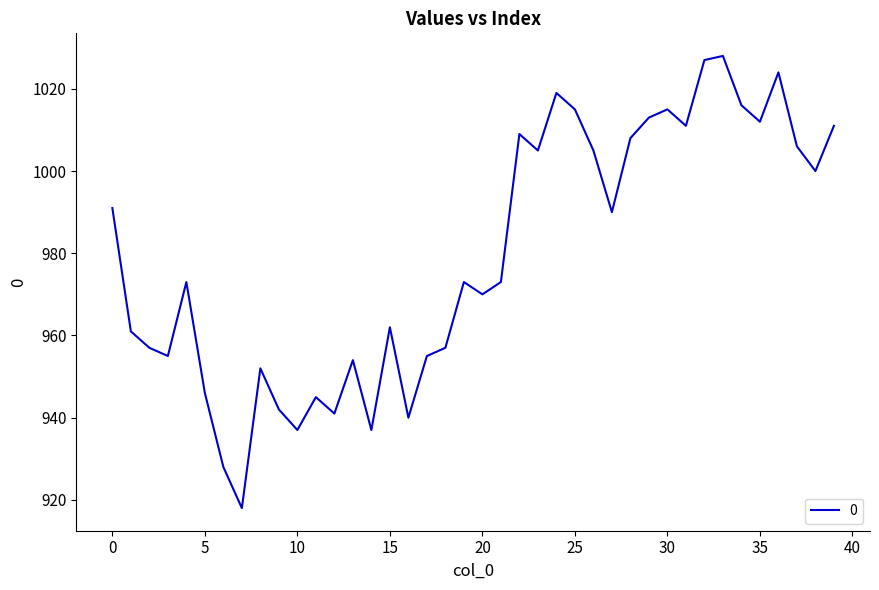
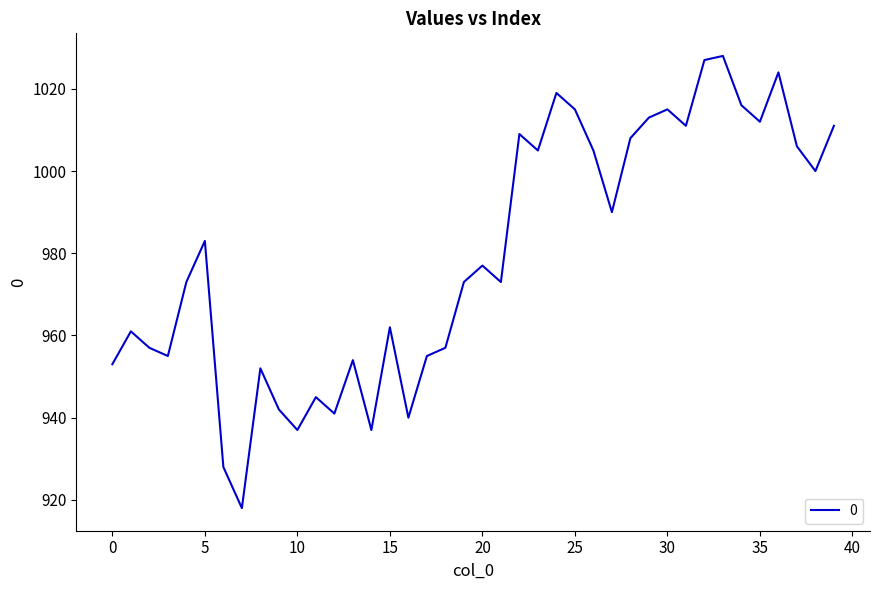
  {
-   "0": 991,
-   "5": 946,
+   "0": 953,
+   "5": 983,
    "10": 937,
    "15": 962,
-   "20": 970,
+   "20": 977,
    "25": 1015,
    "30": 1015,
    "35": 1012
  }
